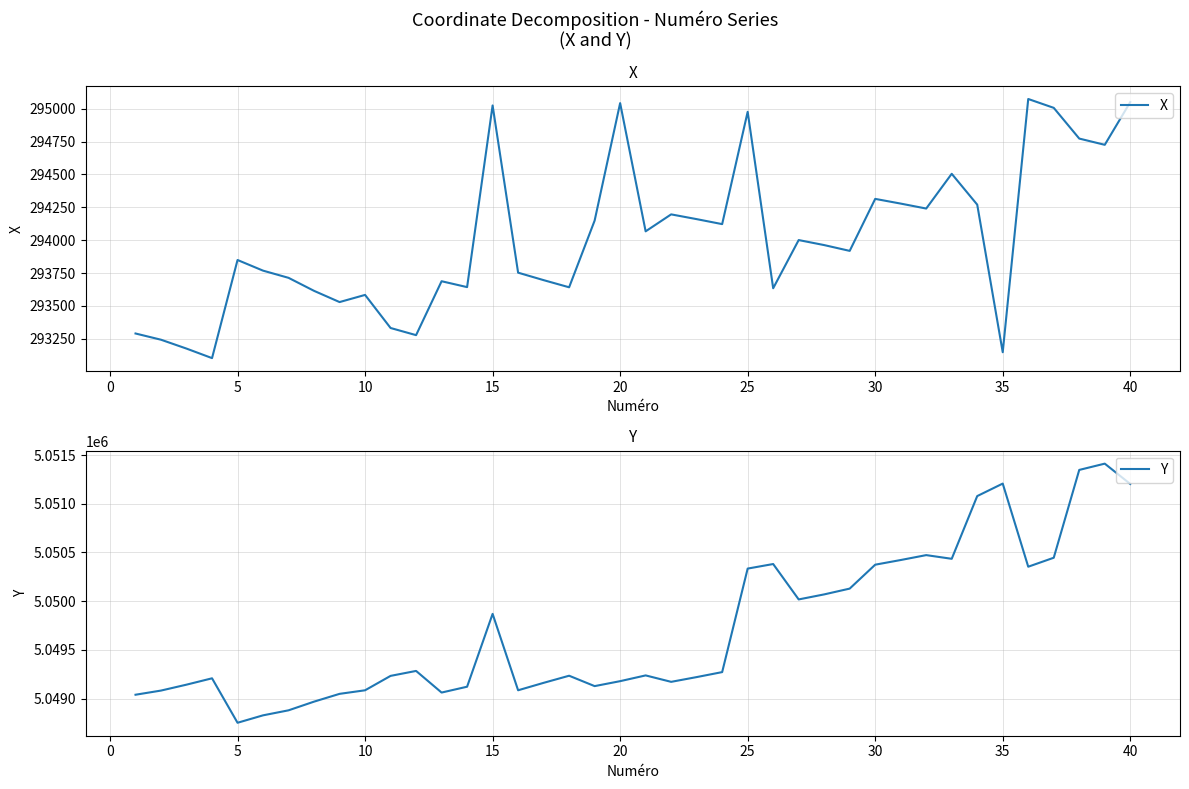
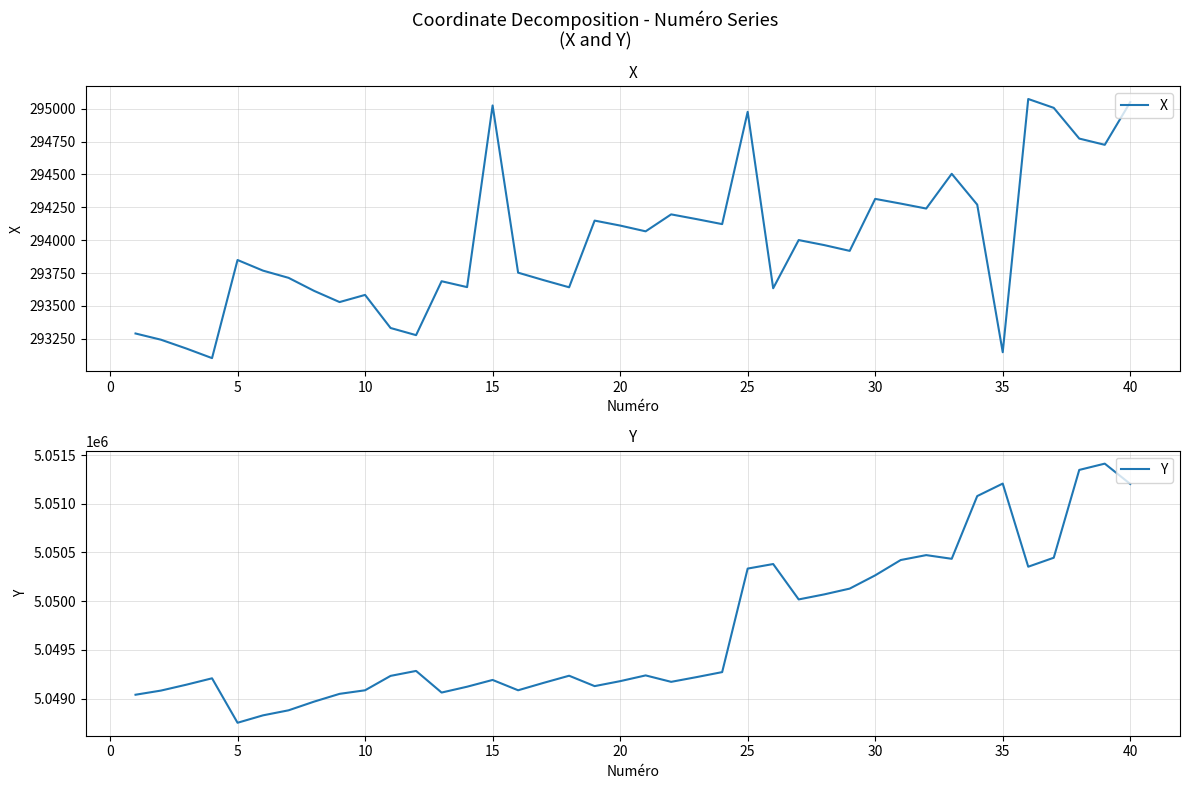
  {
    "X": {
      "5": 293850,
      "10": 293580,
      "15": 295020,
-     "20": 295040,
+     "20": 294110,
      "25": 294980,
      "30": 294310,
      "35": 293150
    },
    "Y": {
      "5": 5048800,
      "10": 5049100,
-     "15": 5049900,
+     "15": 5049200,
      "20": 5049200,
      "25": 5050300,
-     "30": 5050400,
+     "30": 5050300,
      "35": 5051200,
      "40": 5051200
    }
  }
